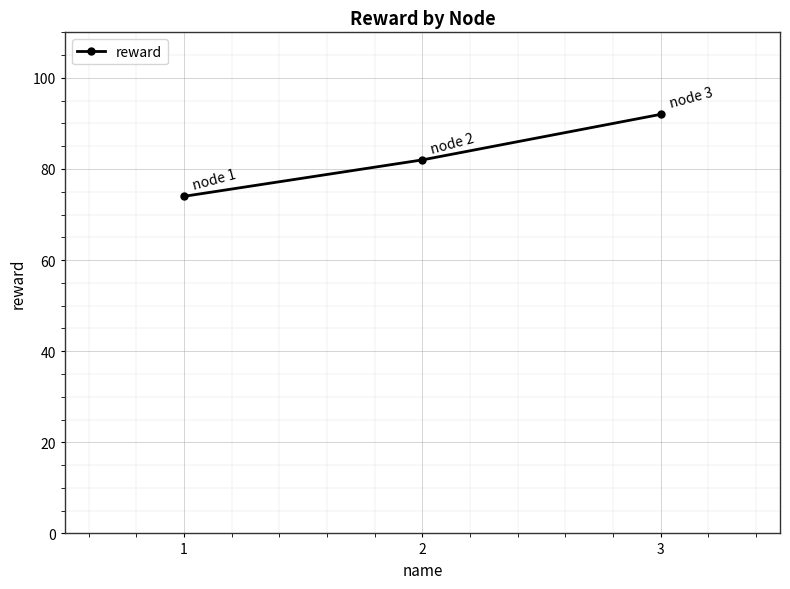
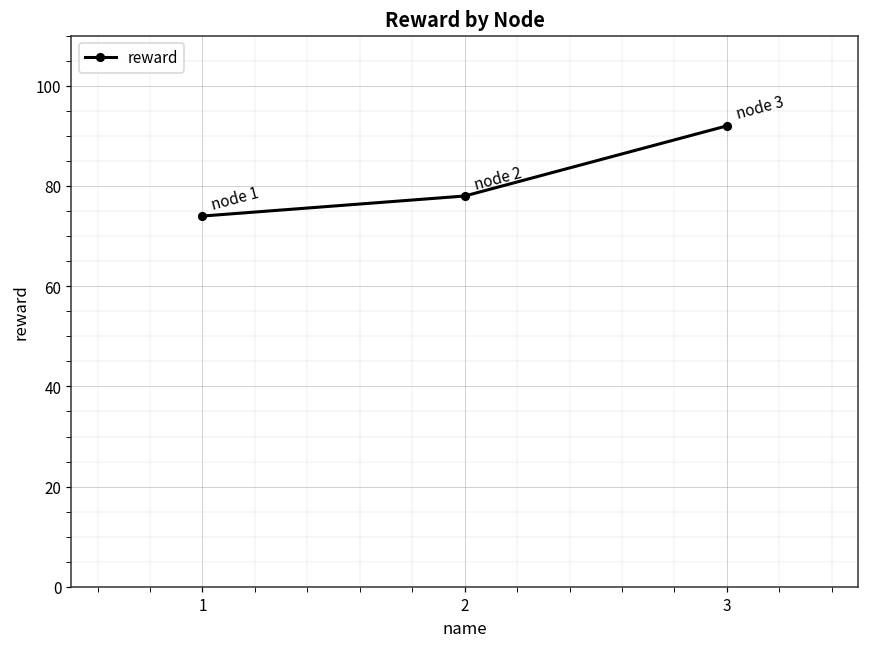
  {
-   "2": 82
+   "2": 78
  }
